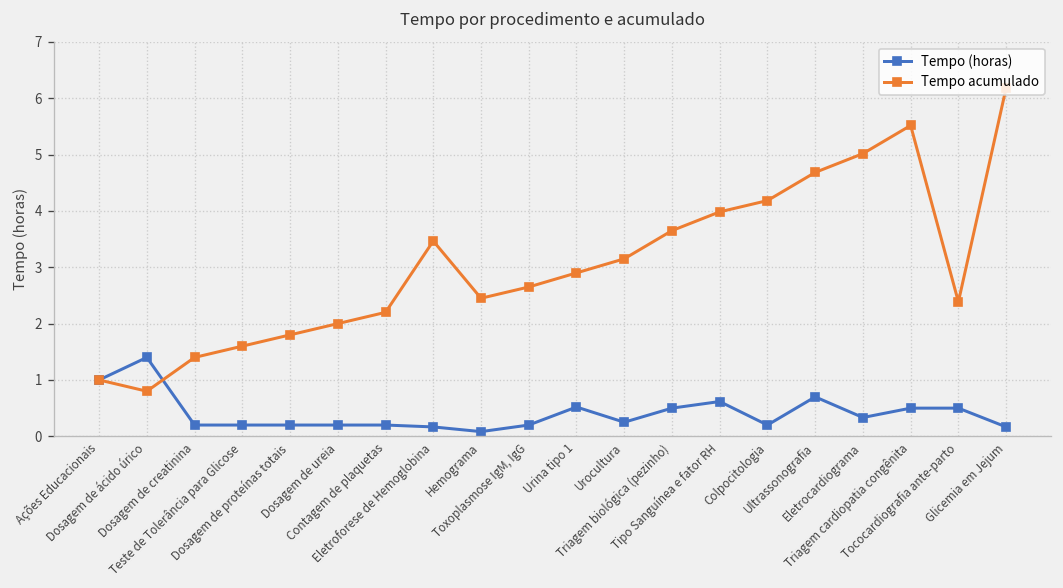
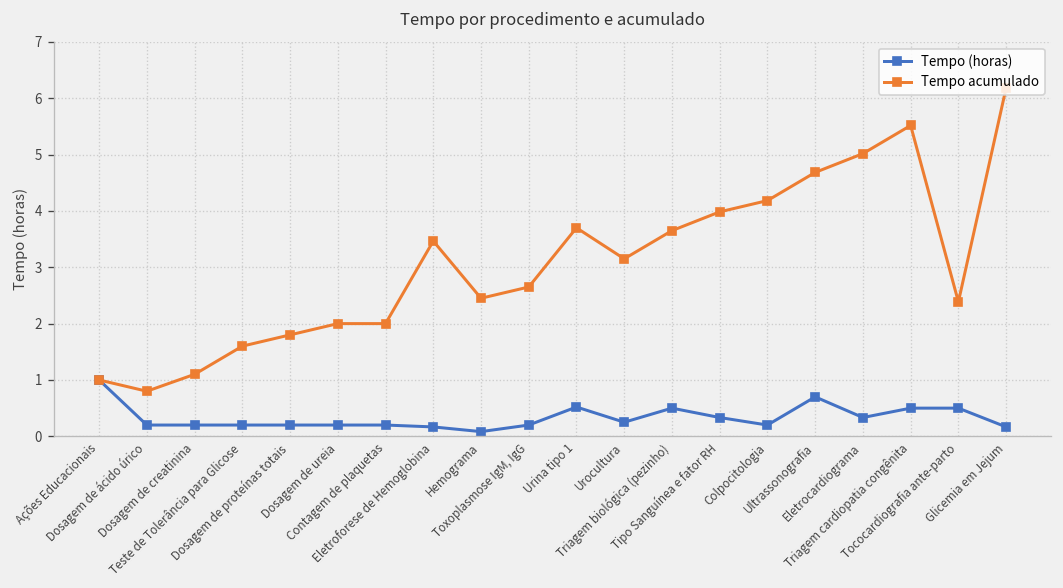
  {
    "Tempo (horas)": {
-     "Dosagem de ácido úrico": 1.4,
+     "Dosagem de ácido úrico": 0.2,
      "Dosagem de creatinina": 0.2,
      "Teste de Tolerância para Glicose": 0.2,
      "Dosagem de proteínas totais": 0.2,
      "Dosagem de ureia": 0.2,
      "Contagem de plaquetas": 0.2,
      "Eletroforese de Hemoglobina": 0.2,
      "Hemograma": 0.1,
      "Toxoplasmose IgM, IgG": 0.2,
      "Urina tipo 1": 0.5,
      "Urocultura": 0.3,
      "Triagem biológica (pezinho)": 0.5,
-     "Tipo Sanguínea e fator RH": 0.6,
+     "Tipo Sanguínea e fator RH": 0.3,
      "Colpocitologia": 0.2,
      "Ultrassonografia": 0.7,
      "Eletrocardiograma": 0.3,
      "Triagem cardiopatia congênita": 0.5,
      "Tococardiografia ante-parto": 0.5,
      "Glicemia em Jejum": 0.2
    },
    "Tempo acumulado": {
      "Dosagem de ácido úrico": 0.8,
-     "Dosagem de creatinina": 1.4,
+     "Dosagem de creatinina": 1.1,
      "Teste de Tolerância para Glicose": 1.6,
      "Dosagem de proteínas totais": 1.8,
      "Dosagem de ureia": 2.0,
-     "Contagem de plaquetas": 2.2,
+     "Contagem de plaquetas": 2.0,
      "Eletroforese de Hemoglobina": 3.5,
      "Hemograma": 2.5,
      "Toxoplasmose IgM, IgG": 2.7,
-     "Urina tipo 1": 2.9,
+     "Urina tipo 1": 3.7,
      "Urocultura": 3.2,
      "Triagem biológica (pezinho)": 3.7,
      "Tipo Sanguínea e fator RH": 4.0,
      "Colpocitologia": 4.2,
      "Ultrassonografia": 4.7,
      "Eletrocardiograma": 5.0,
      "Triagem cardiopatia congênita": 5.5,
      "Tococardiografia ante-parto": 2.4
    }
  }
